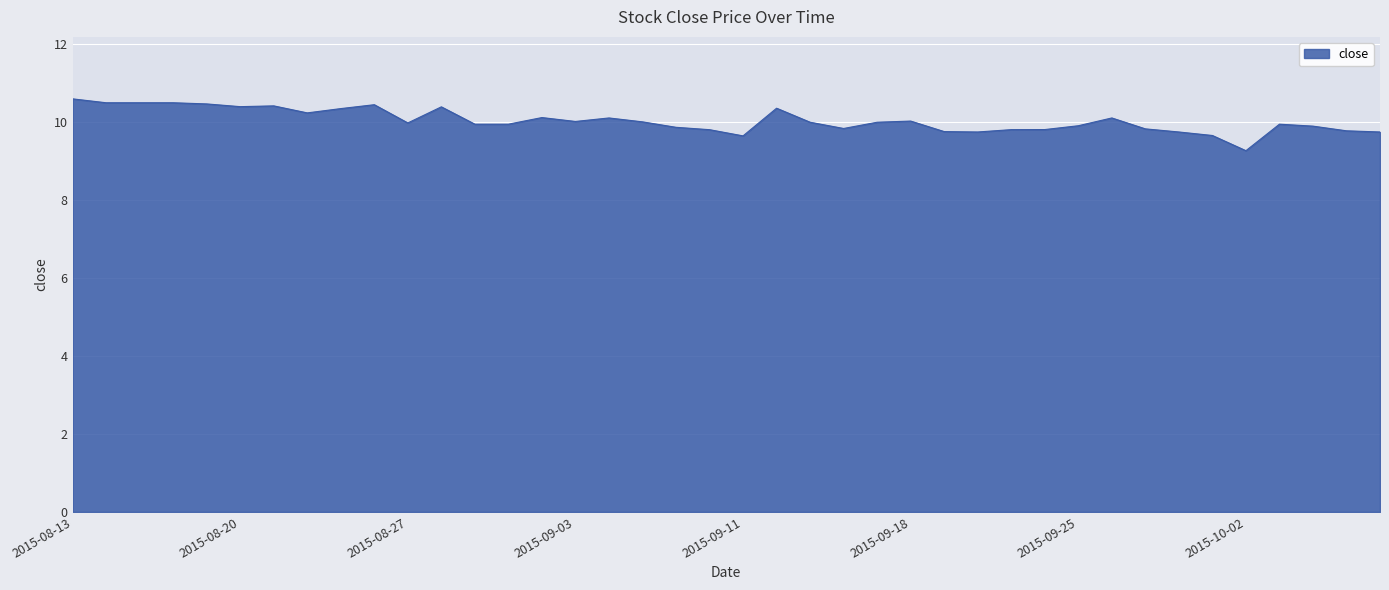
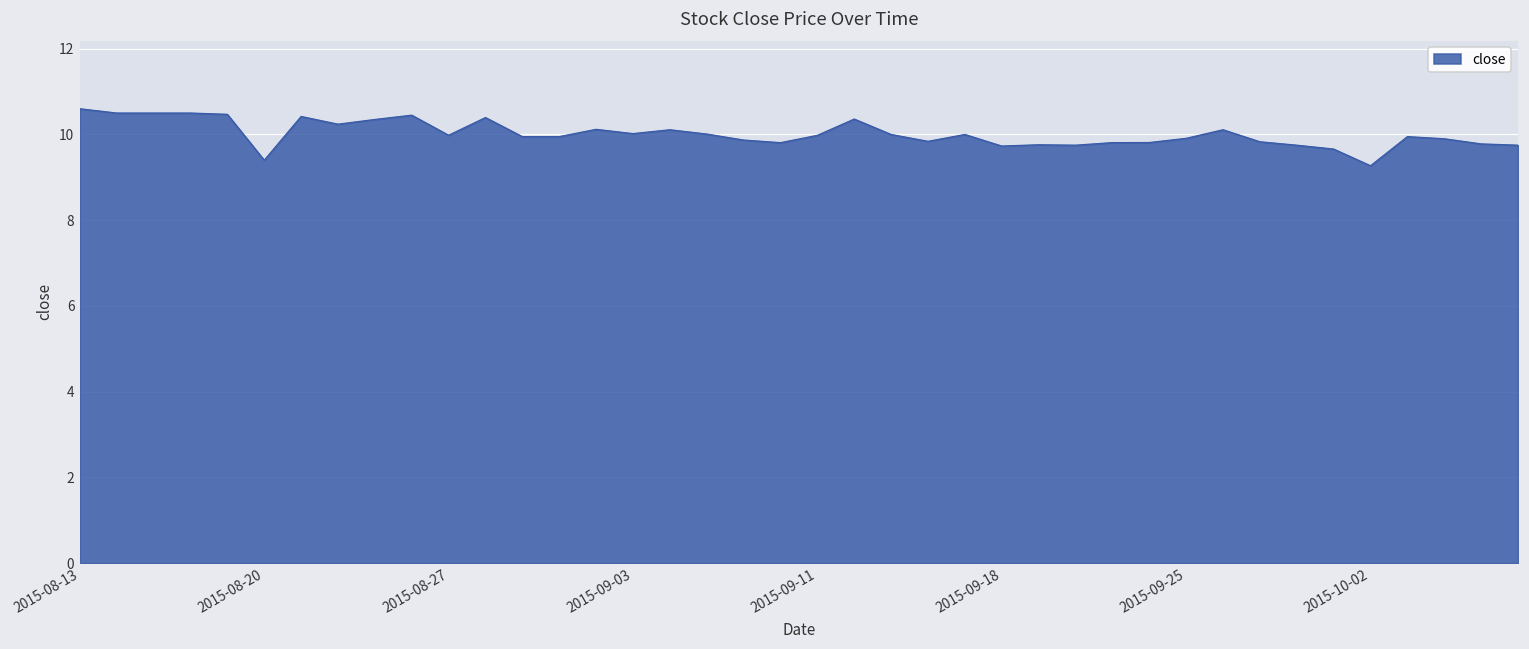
  {
    "2015-08-13": 10.6,
-   "2015-08-20": 10.4,
+   "2015-08-20": 9.4,
    "2015-08-27": 10.0,
    "2015-09-03": 10.0,
-   "2015-09-11": 9.7,
-   "2015-09-18": 10.0,
+   "2015-09-11": 10.0,
+   "2015-09-18": 9.7,
    "2015-09-25": 9.9,
    "2015-10-02": 9.3
  }
